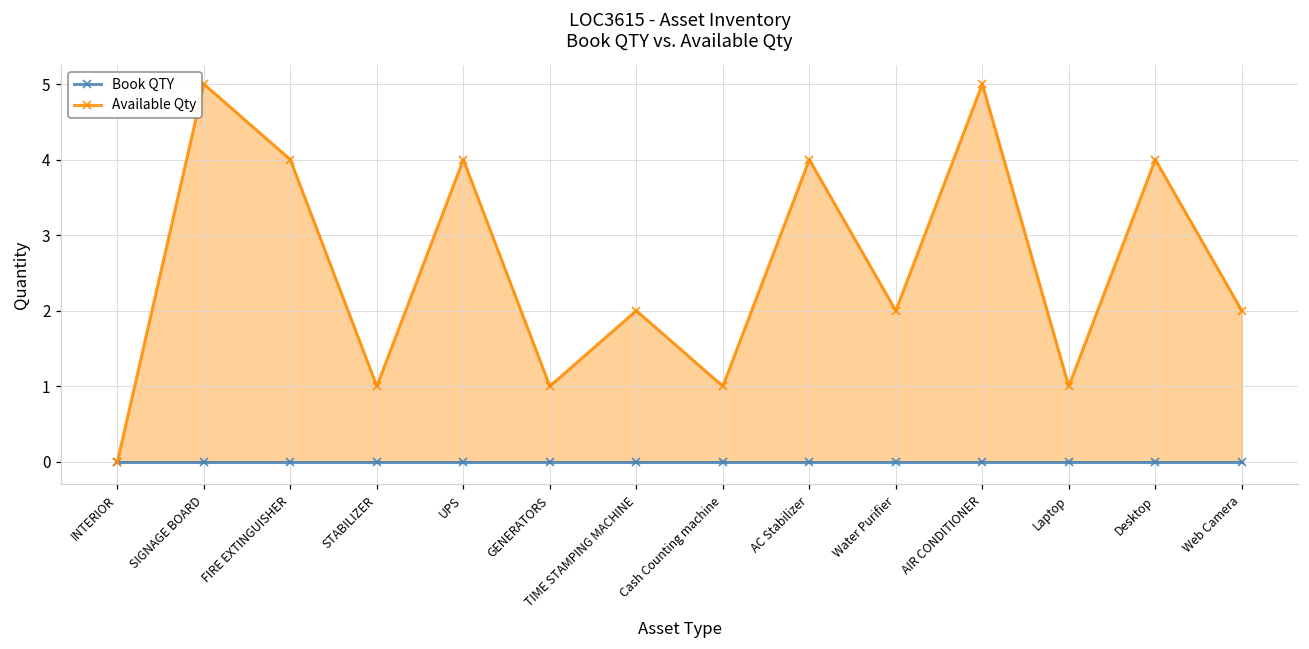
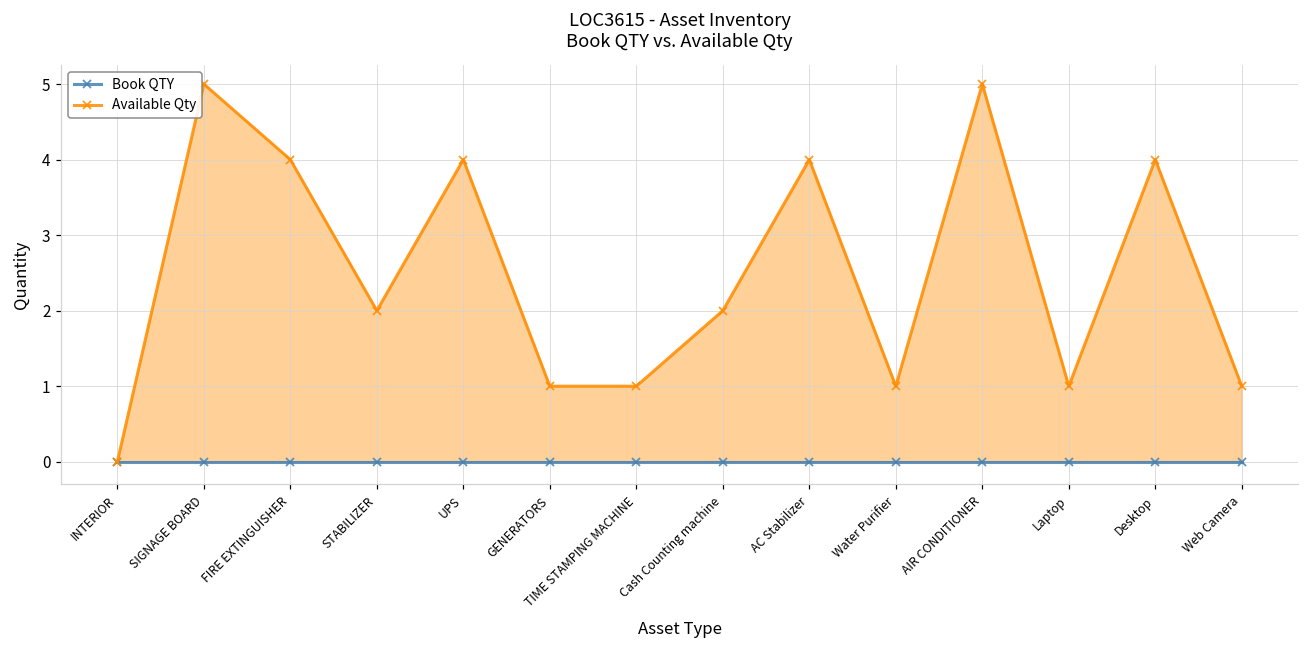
  {
    "Book QTY": {
      "SIGNAGE BOARD": 0,
      "FIRE EXTINGUISHER": 0,
      "STABILIZER": 0,
      "UPS": 0,
      "GENERATORS": 0,
      "TIME STAMPING MACHINE": 0,
      "Cash Counting machine": 0,
      "AC Stabilizer": 0,
      "Water Purifier": 0,
      "AIR CONDITIONER": 0,
      "Laptop": 0,
      "Desktop": 0,
      "Web Camera": 0
    },
    "Available Qty": {
      "SIGNAGE BOARD": 5,
      "FIRE EXTINGUISHER": 4,
-     "STABILIZER": 1,
+     "STABILIZER": 2,
      "UPS": 4,
      "GENERATORS": 1,
-     "TIME STAMPING MACHINE": 2,
-     "Cash Counting machine": 1,
+     "TIME STAMPING MACHINE": 1,
+     "Cash Counting machine": 2,
      "AC Stabilizer": 4,
-     "Water Purifier": 2,
+     "Water Purifier": 1,
      "AIR CONDITIONER": 5,
      "Laptop": 1,
      "Desktop": 4,
-     "Web Camera": 2
+     "Web Camera": 1
    }
  }
